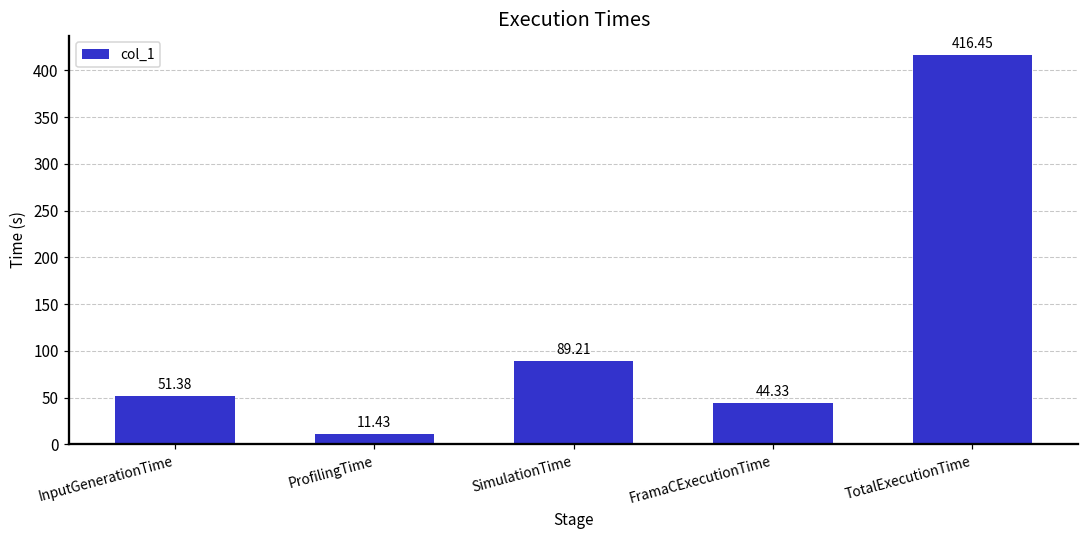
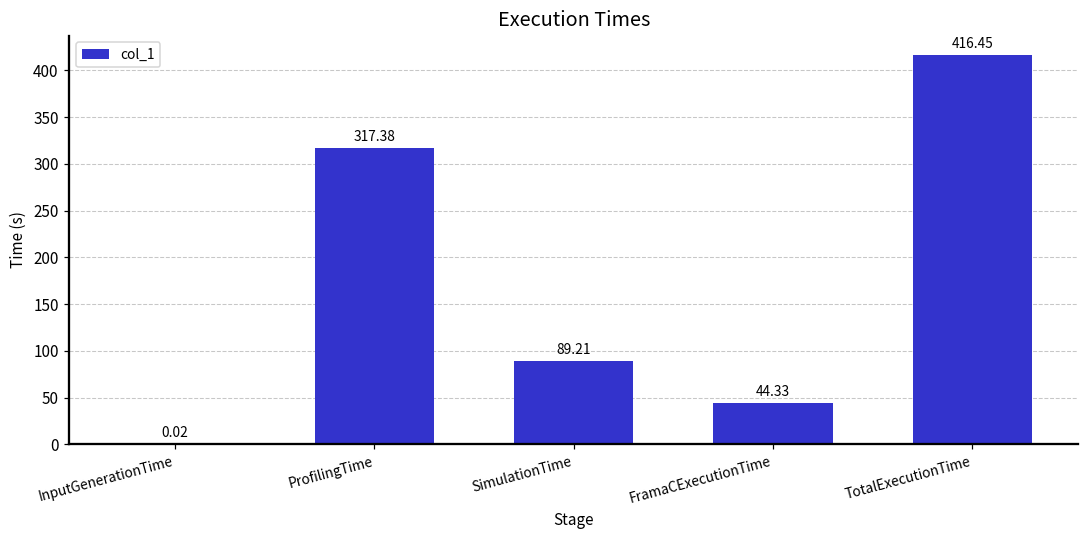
  {
-   "InputGenerationTime": 51.38,
-   "ProfilingTime": 11.43,
+   "InputGenerationTime": 0.02,
+   "ProfilingTime": 317.38,
    "SimulationTime": 89.21,
    "FramaCExecutionTime": 44.33,
    "TotalExecutionTime": 416.45
  }
